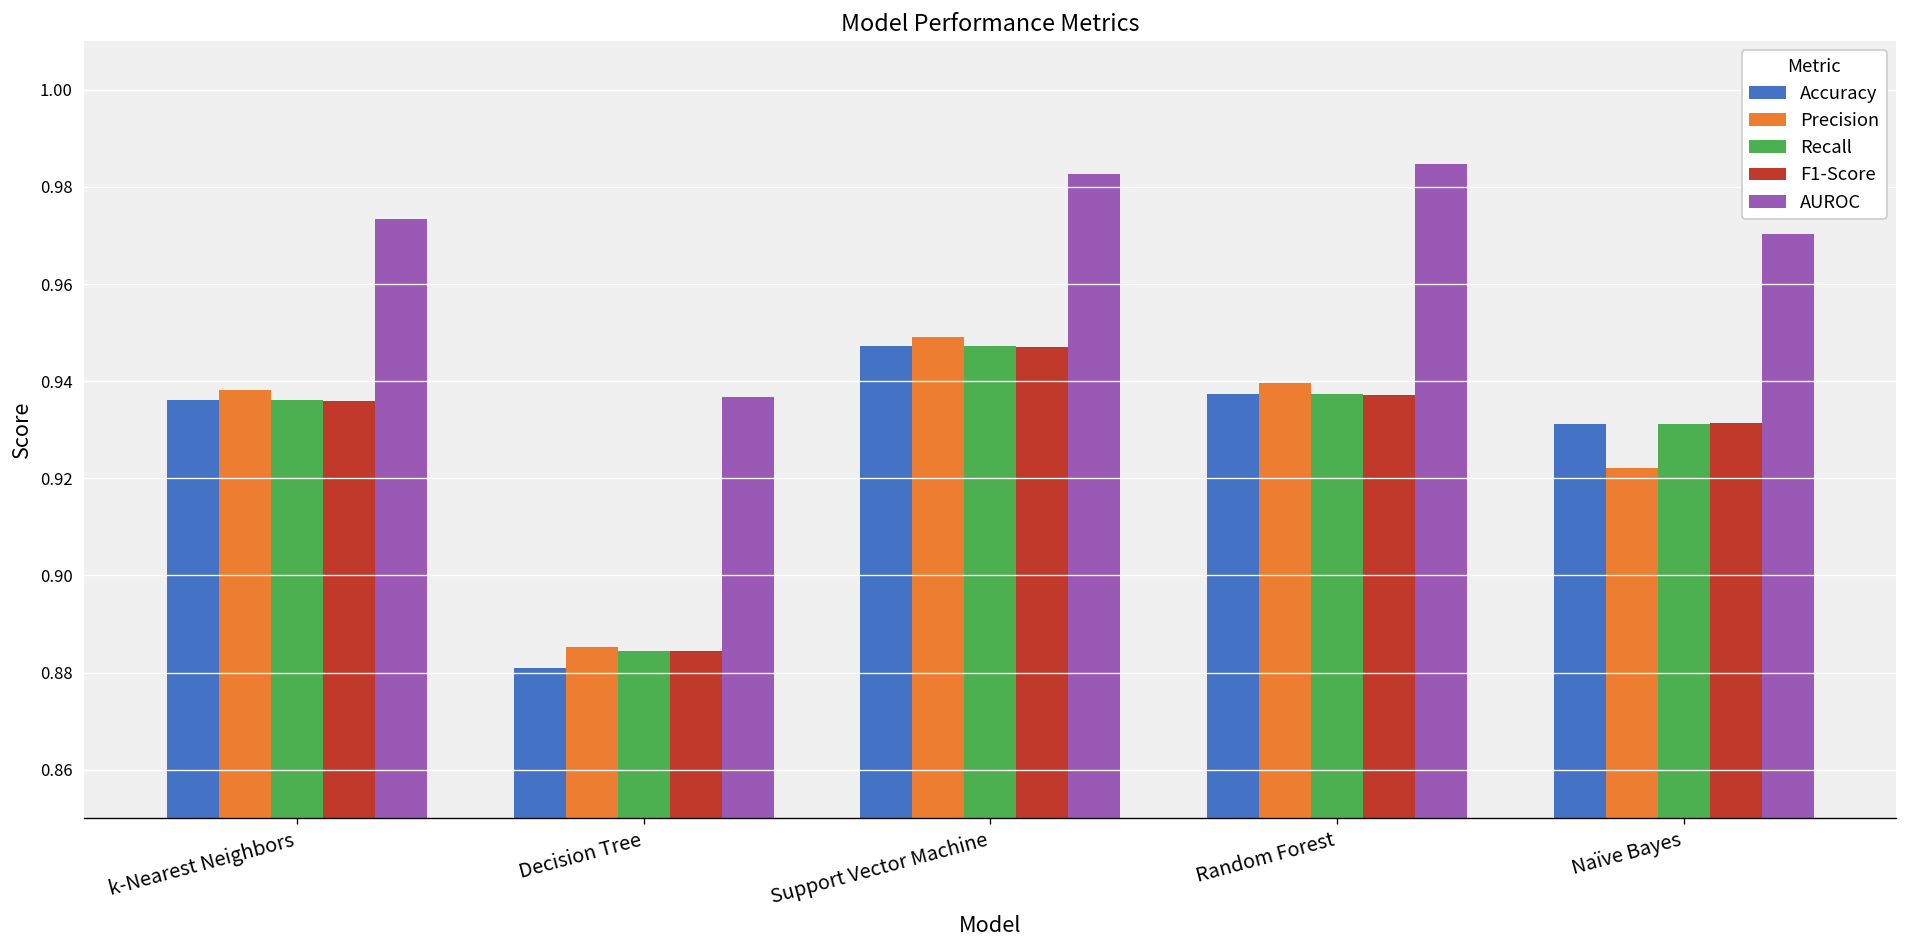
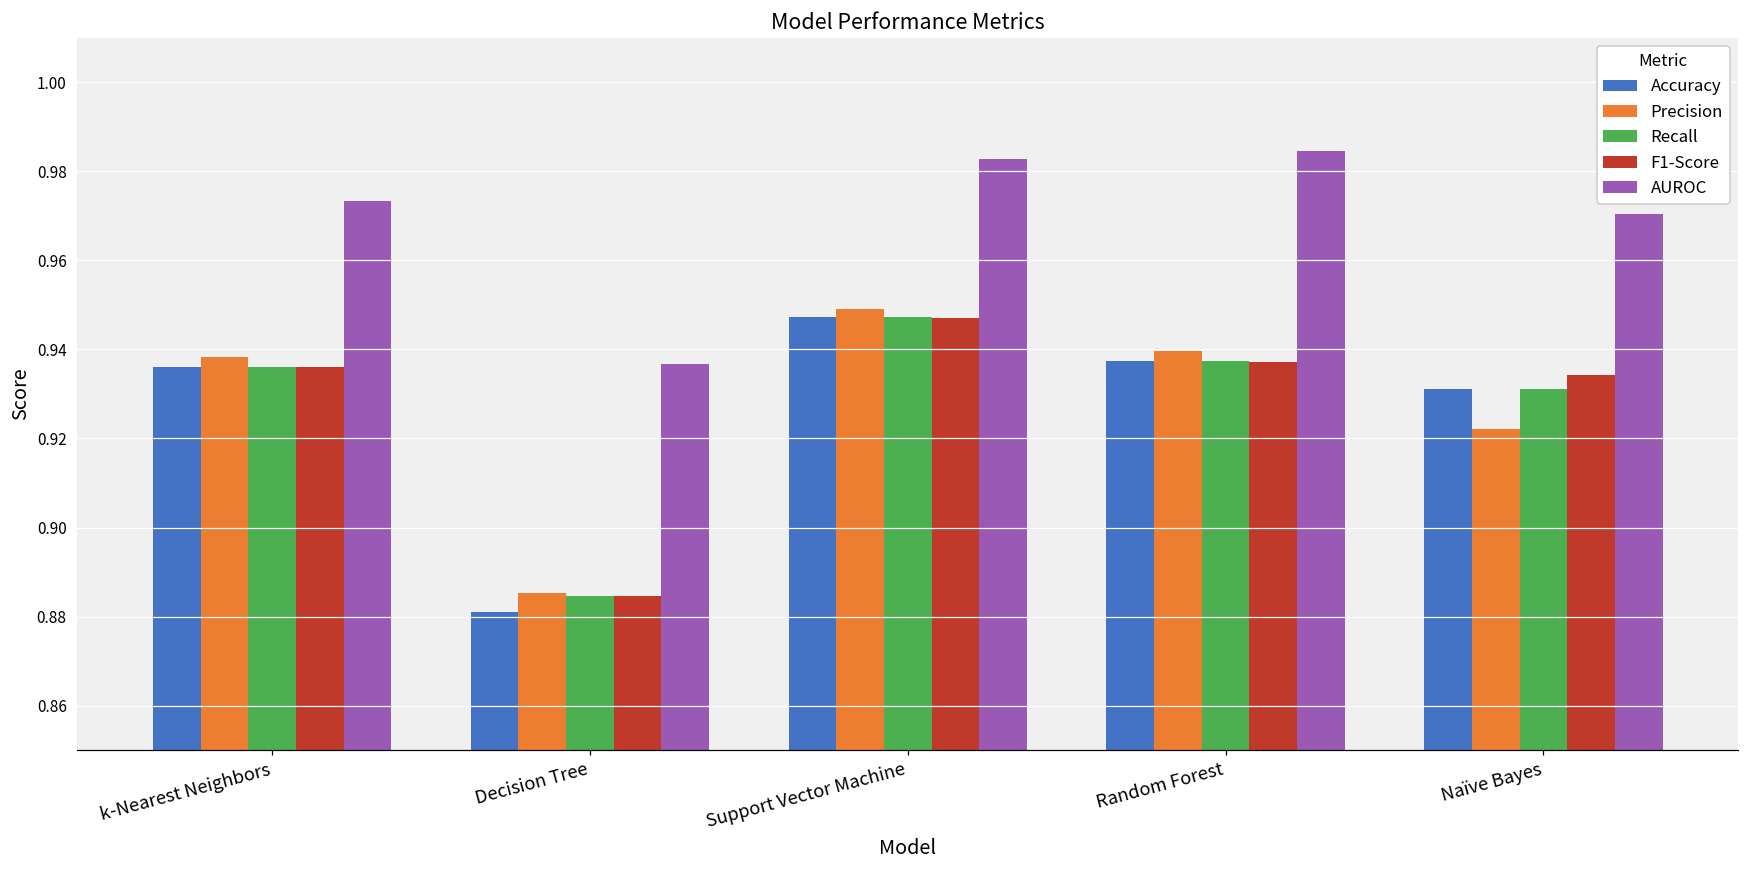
  {
    "Accuracy": {
      "k-Nearest Neighbors": 0.936,
      "Decision Tree": 0.881,
      "Support Vector Machine": 0.947,
      "Random Forest": 0.937,
      "Naïve Bayes": 0.931
    },
    "Precision": {
      "k-Nearest Neighbors": 0.938,
      "Decision Tree": 0.885,
      "Support Vector Machine": 0.949,
      "Random Forest": 0.940,
      "Naïve Bayes": 0.922
    },
    "Recall": {
      "k-Nearest Neighbors": 0.936,
      "Decision Tree": 0.885,
      "Support Vector Machine": 0.947,
      "Random Forest": 0.937,
      "Naïve Bayes": 0.931
    },
    "F1-Score": {
      "k-Nearest Neighbors": 0.936,
      "Decision Tree": 0.885,
      "Support Vector Machine": 0.947,
      "Random Forest": 0.937,
-     "Naïve Bayes": 0.931
+     "Naïve Bayes": 0.934
    },
    "AUROC": {
      "k-Nearest Neighbors": 0.973,
      "Decision Tree": 0.937,
      "Support Vector Machine": 0.983,
      "Random Forest": 0.985,
      "Naïve Bayes": 0.970
    }
  }
